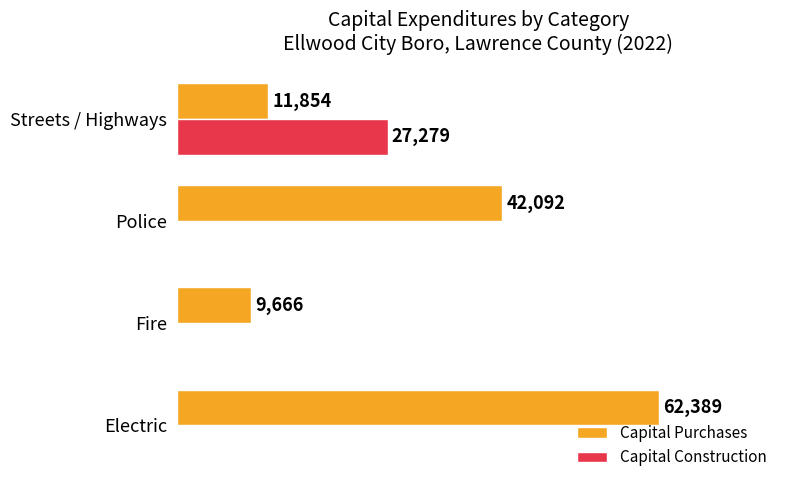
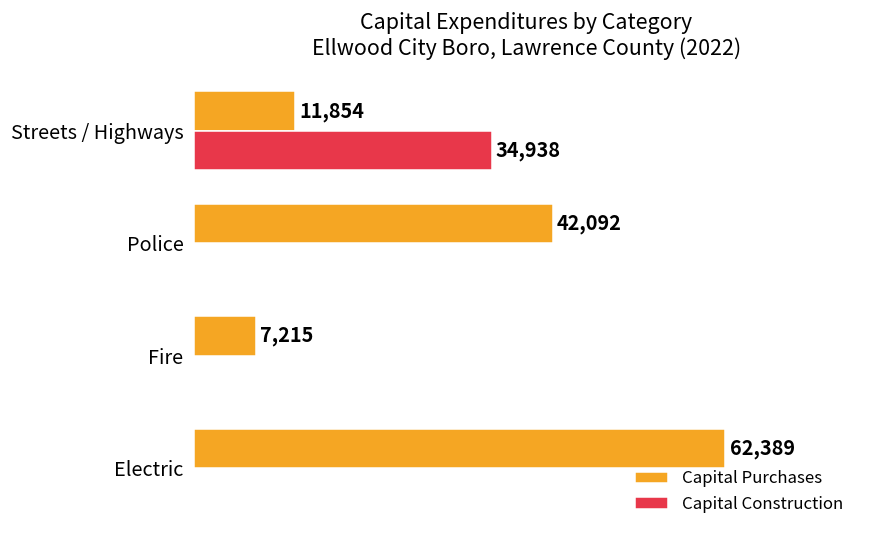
  {
    "Capital Purchases": {
      "Streets / Highways": "11,854",
      "Police": "42,092",
-     "Fire": "9,666",
+     "Fire": "7,215",
      "Electric": "62,389"
    },
    "Capital Construction": {
-     "Streets / Highways": "27,279"
+     "Streets / Highways": "34,938"
    }
  }
